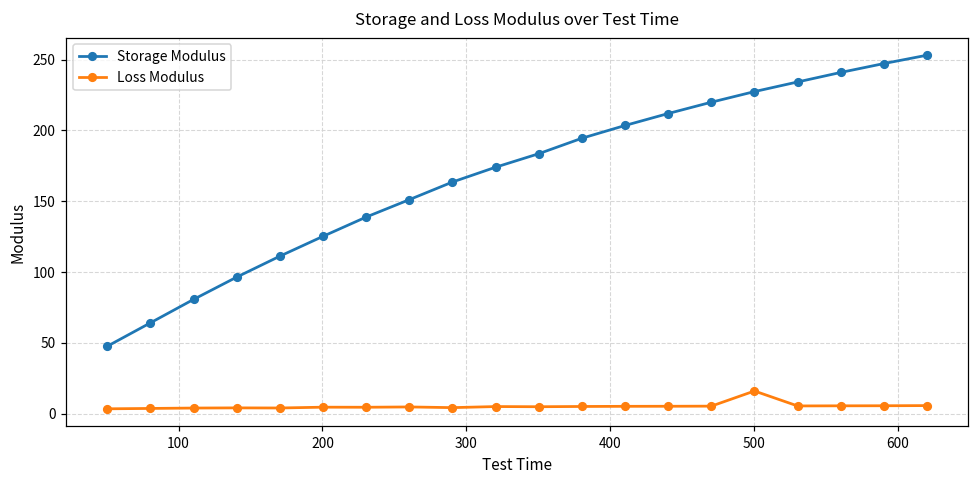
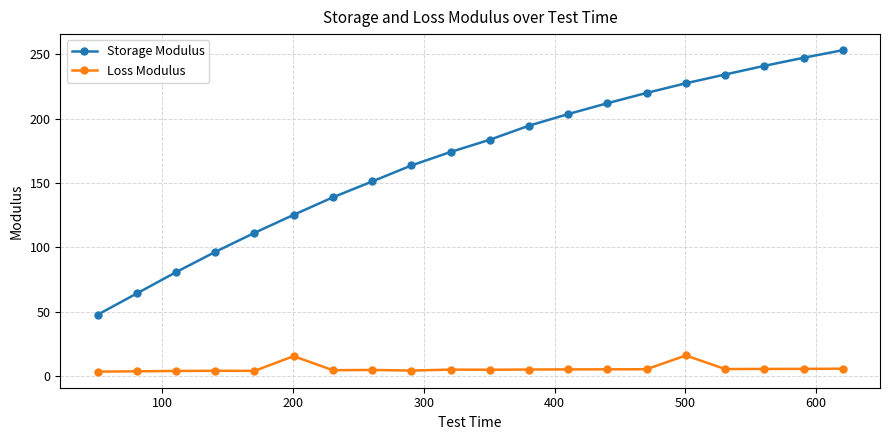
  {
    "Storage Modulus": {
      "200": 125,
      "500": 227
    },
    "Loss Modulus": {
-     "200": 5,
+     "200": 15,
      "500": 16
    }
  }
